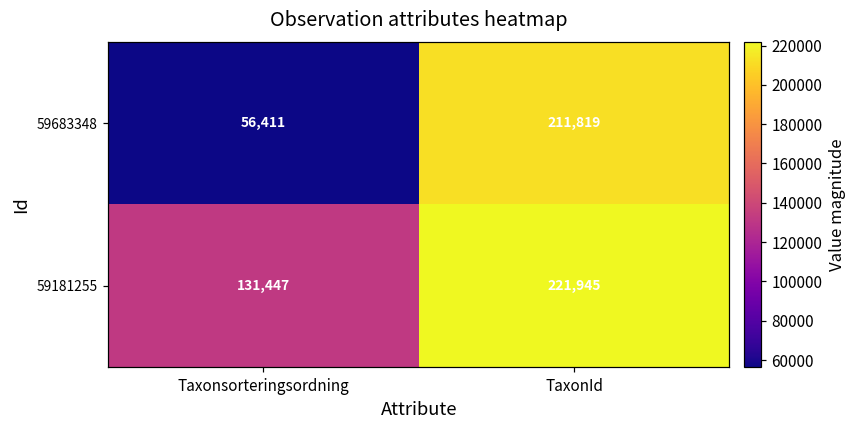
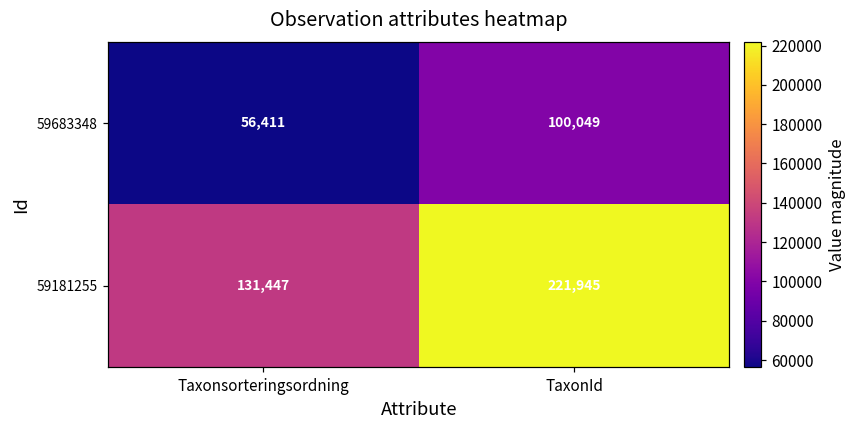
  {
    "59683348": {
      "Taxonsorteringsordning": "56,411",
-     "TaxonId": "211,819"
+     "TaxonId": "100,049"
    },
    "59181255": {
      "Taxonsorteringsordning": "131,447",
      "TaxonId": "221,945"
    }
  }
